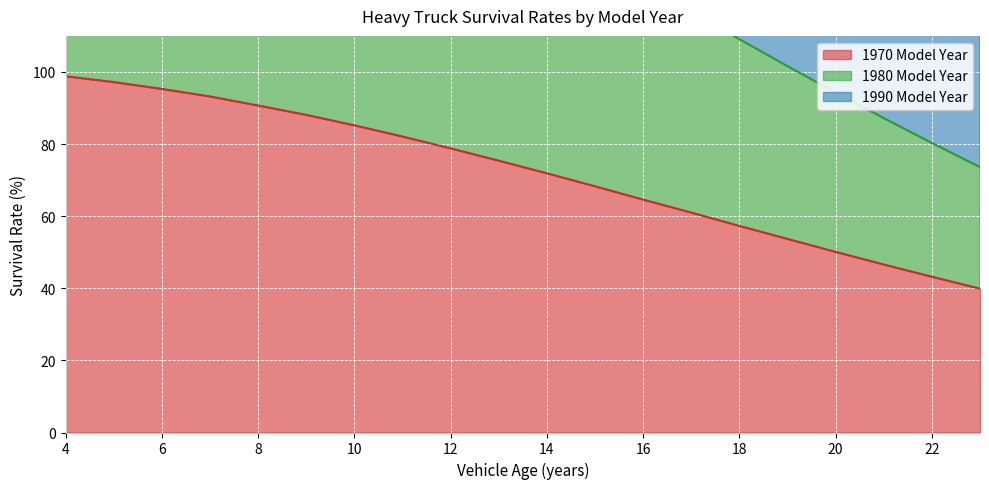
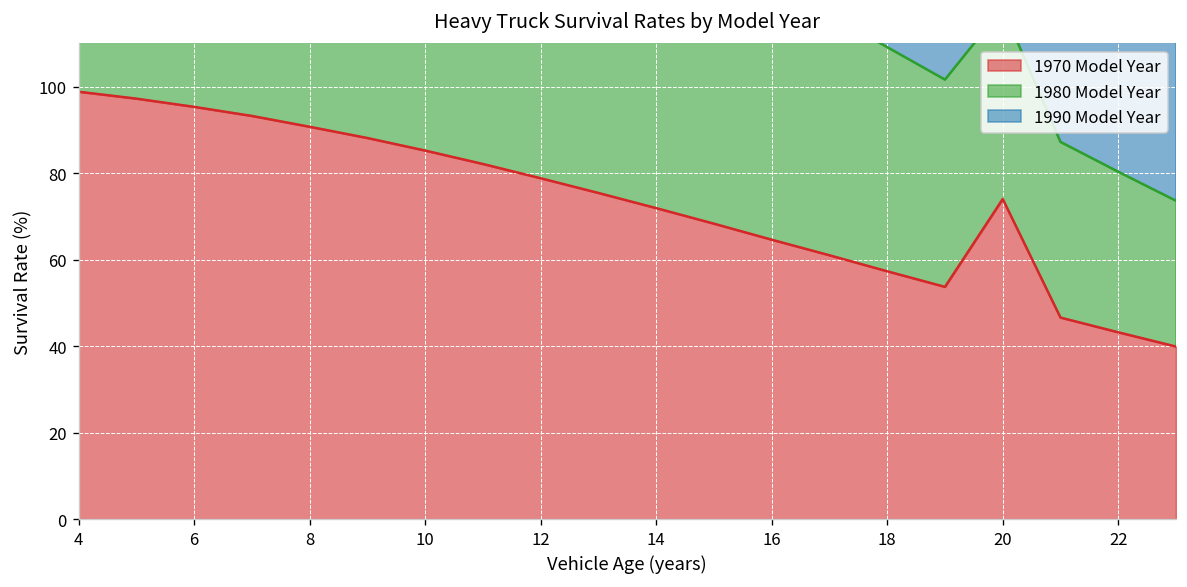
  {
    "1970 Model Year": {
      "4": 99,
      "6": 95,
      "8": 91,
      "10": 85,
      "12": 79,
      "14": 72,
      "16": 65,
      "18": 57,
-     "20": 50,
+     "20": 74,
      "22": 43
    },
    "1980 Model Year": {
      "18": 52,
      "22": 37
    }
  }
